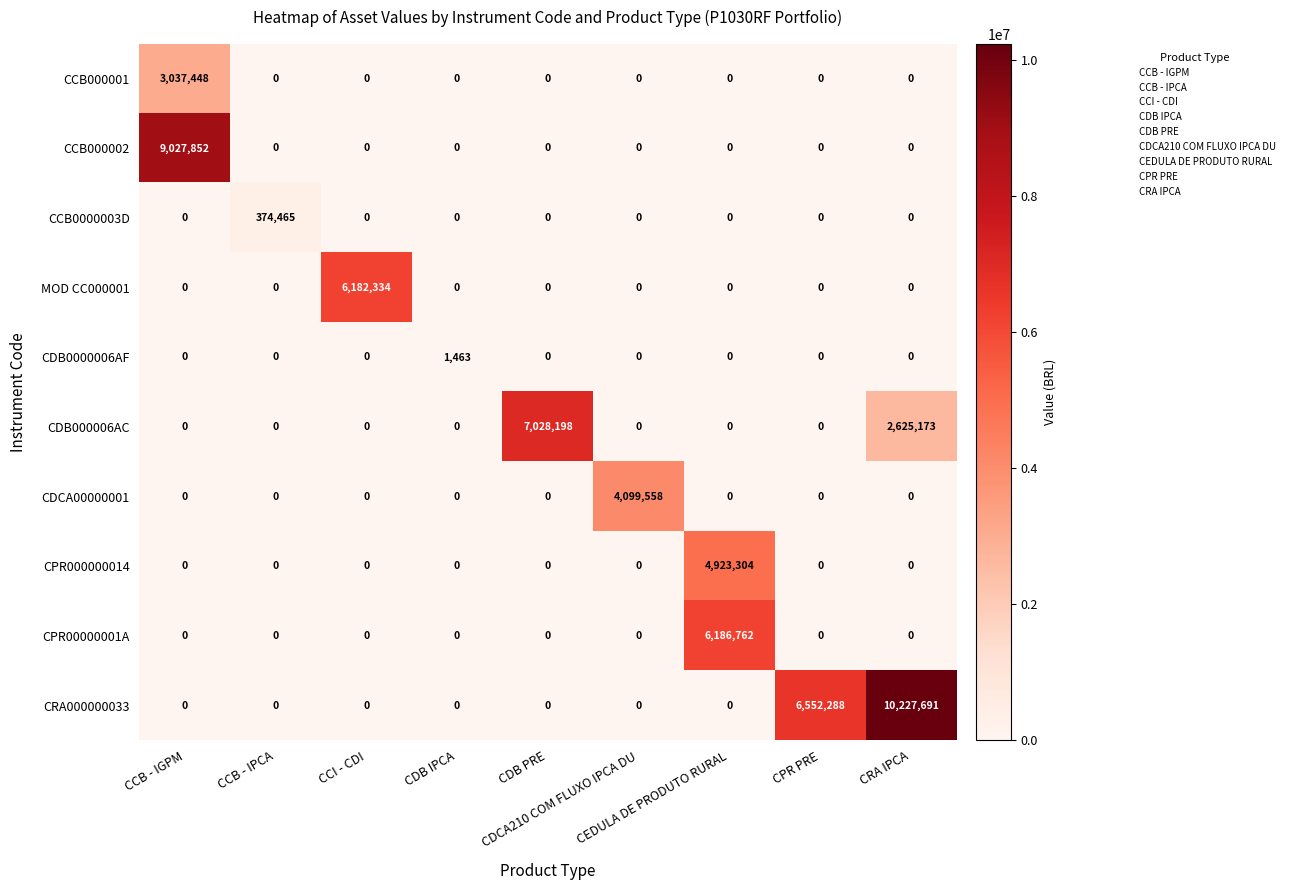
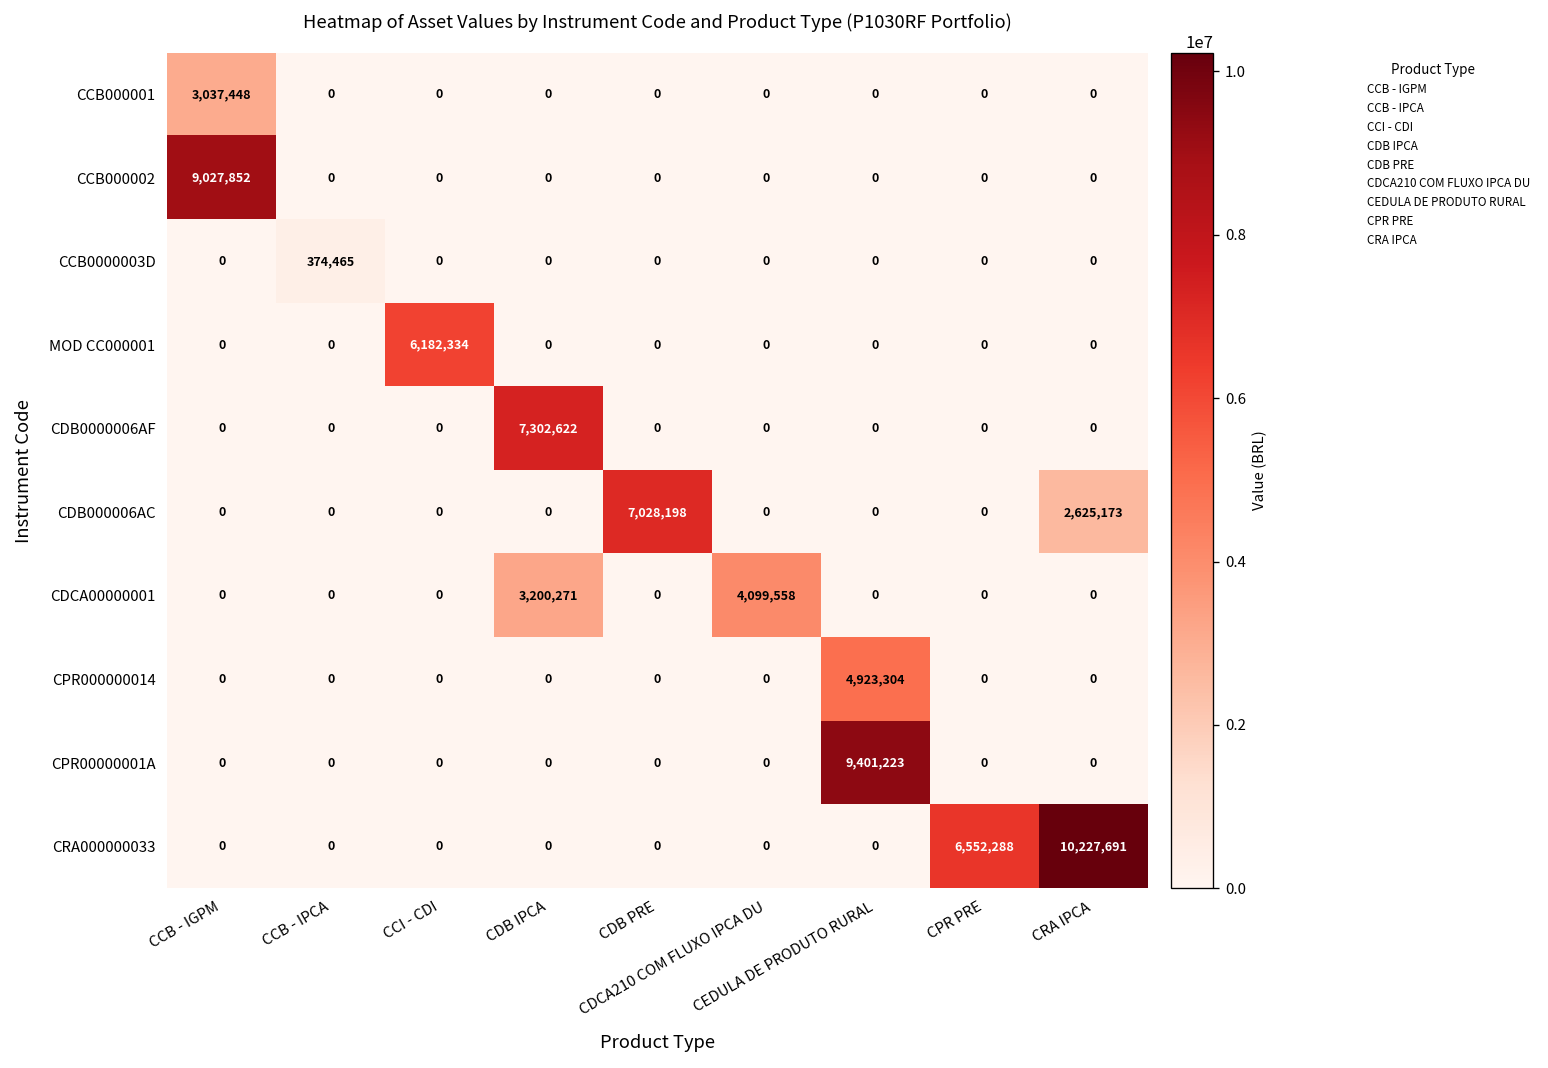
  {
    "CCB000001": {
      "CCB - IGPM": "3,037,448",
      "CCB - IPCA": "0",
      "CCI - CDI": "0",
      "CDB IPCA": "0",
      "CDB PRE": "0",
      "CDCA210 COM FLUXO IPCA DU": "0",
      "CEDULA DE PRODUTO RURAL": "0",
      "CPR PRE": "0",
      "CRA IPCA": "0"
    },
    "CCB000002": {
      "CCB - IGPM": "9,027,852",
      "CCB - IPCA": "0",
      "CCI - CDI": "0",
      "CDB IPCA": "0",
      "CDB PRE": "0",
      "CDCA210 COM FLUXO IPCA DU": "0",
      "CEDULA DE PRODUTO RURAL": "0",
      "CPR PRE": "0",
      "CRA IPCA": "0"
    },
    "CCB0000003D": {
      "CCB - IGPM": "0",
      "CCB - IPCA": "374,465",
      "CCI - CDI": "0",
      "CDB IPCA": "0",
      "CDB PRE": "0",
      "CDCA210 COM FLUXO IPCA DU": "0",
      "CEDULA DE PRODUTO RURAL": "0",
      "CPR PRE": "0",
      "CRA IPCA": "0"
    },
    "MOD CC000001": {
      "CCB - IGPM": "0",
      "CCB - IPCA": "0",
      "CCI - CDI": "6,182,334",
      "CDB IPCA": "0",
      "CDB PRE": "0",
      "CDCA210 COM FLUXO IPCA DU": "0",
      "CEDULA DE PRODUTO RURAL": "0",
      "CPR PRE": "0",
      "CRA IPCA": "0"
    },
    "CDB0000006AF": {
      "CCB - IGPM": "0",
      "CCB - IPCA": "0",
      "CCI - CDI": "0",
-     "CDB IPCA": "1,463",
+     "CDB IPCA": "7,302,622",
      "CDB PRE": "0",
      "CDCA210 COM FLUXO IPCA DU": "0",
      "CEDULA DE PRODUTO RURAL": "0",
      "CPR PRE": "0",
      "CRA IPCA": "0"
    },
    "CDB000006AC": {
      "CCB - IGPM": "0",
      "CCB - IPCA": "0",
      "CCI - CDI": "0",
      "CDB IPCA": "0",
      "CDB PRE": "7,028,198",
      "CDCA210 COM FLUXO IPCA DU": "0",
      "CEDULA DE PRODUTO RURAL": "0",
      "CPR PRE": "0",
      "CRA IPCA": "2,625,173"
    },
    "CDCA00000001": {
      "CCB - IGPM": "0",
      "CCB - IPCA": "0",
      "CCI - CDI": "0",
-     "CDB IPCA": "0",
+     "CDB IPCA": "3,200,271",
      "CDB PRE": "0",
      "CDCA210 COM FLUXO IPCA DU": "4,099,558",
      "CEDULA DE PRODUTO RURAL": "0",
      "CPR PRE": "0",
      "CRA IPCA": "0"
    },
    "CPR000000014": {
      "CCB - IGPM": "0",
      "CCB - IPCA": "0",
      "CCI - CDI": "0",
      "CDB IPCA": "0",
      "CDB PRE": "0",
      "CDCA210 COM FLUXO IPCA DU": "0",
      "CEDULA DE PRODUTO RURAL": "4,923,304",
      "CPR PRE": "0",
      "CRA IPCA": "0"
    },
    "CPR00000001A": {
      "CCB - IGPM": "0",
      "CCB - IPCA": "0",
      "CCI - CDI": "0",
      "CDB IPCA": "0",
      "CDB PRE": "0",
      "CDCA210 COM FLUXO IPCA DU": "0",
-     "CEDULA DE PRODUTO RURAL": "6,186,762",
+     "CEDULA DE PRODUTO RURAL": "9,401,223",
      "CPR PRE": "0",
      "CRA IPCA": "0"
    },
    "CRA000000033": {
      "CCB - IGPM": "0",
      "CCB - IPCA": "0",
      "CCI - CDI": "0",
      "CDB IPCA": "0",
      "CDB PRE": "0",
      "CDCA210 COM FLUXO IPCA DU": "0",
      "CEDULA DE PRODUTO RURAL": "0",
      "CPR PRE": "6,552,288",
      "CRA IPCA": "10,227,691"
    }
  }
